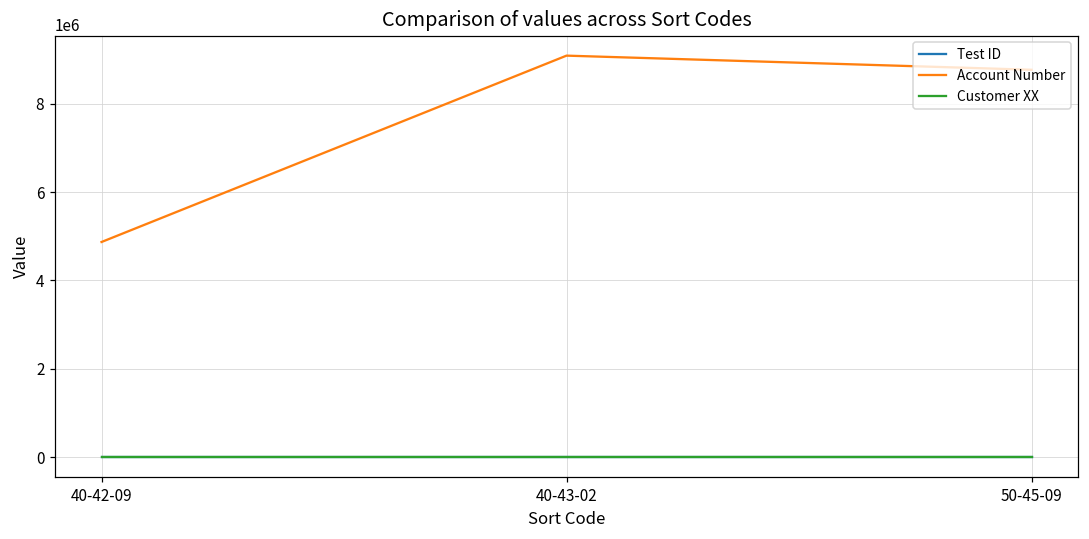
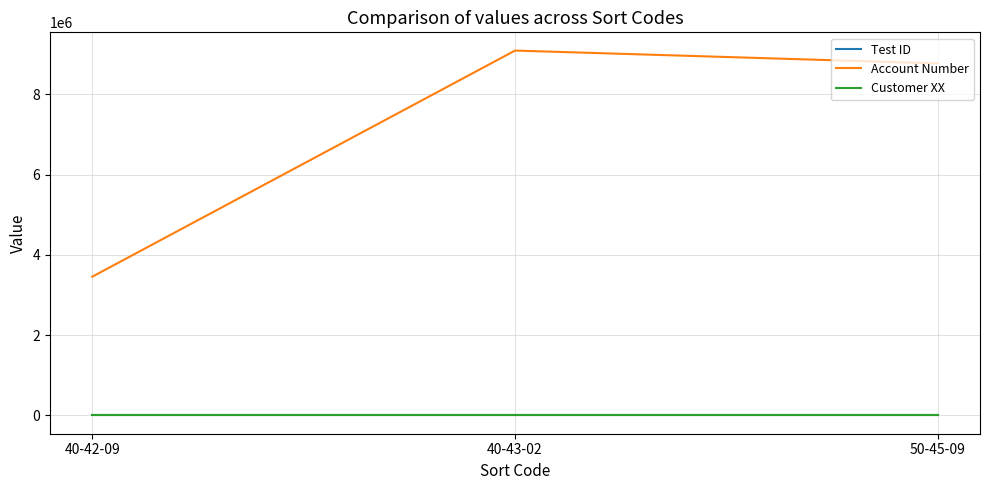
  {
    "Customer XX": {
      "40-42-09": 0,
      "40-43-02": 0,
      "50-45-09": 0
    },
    "Account Number": {
-     "40-42-09": 4900000,
+     "40-42-09": 3500000,
      "40-43-02": 9100000
    }
  }
